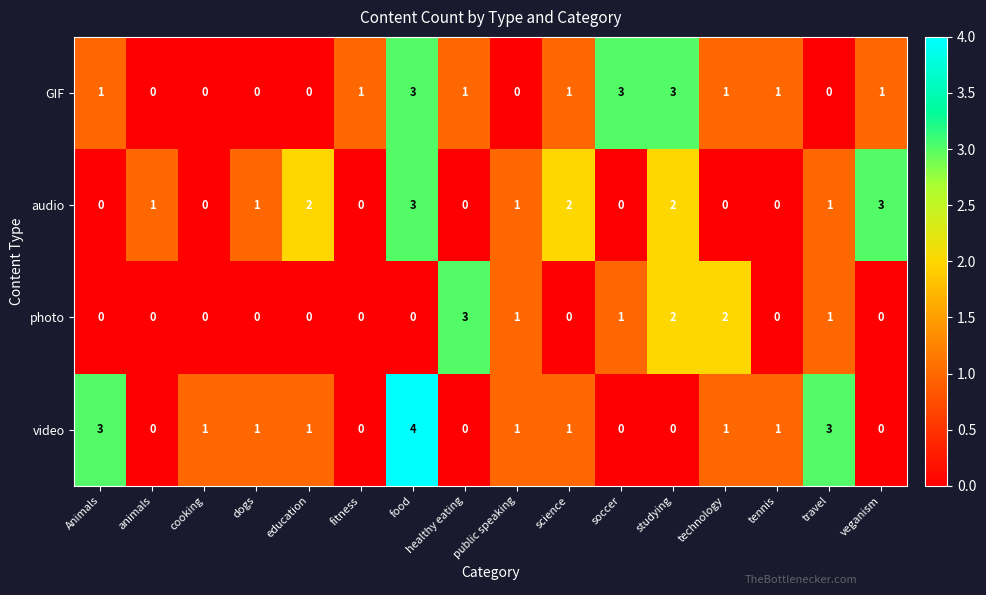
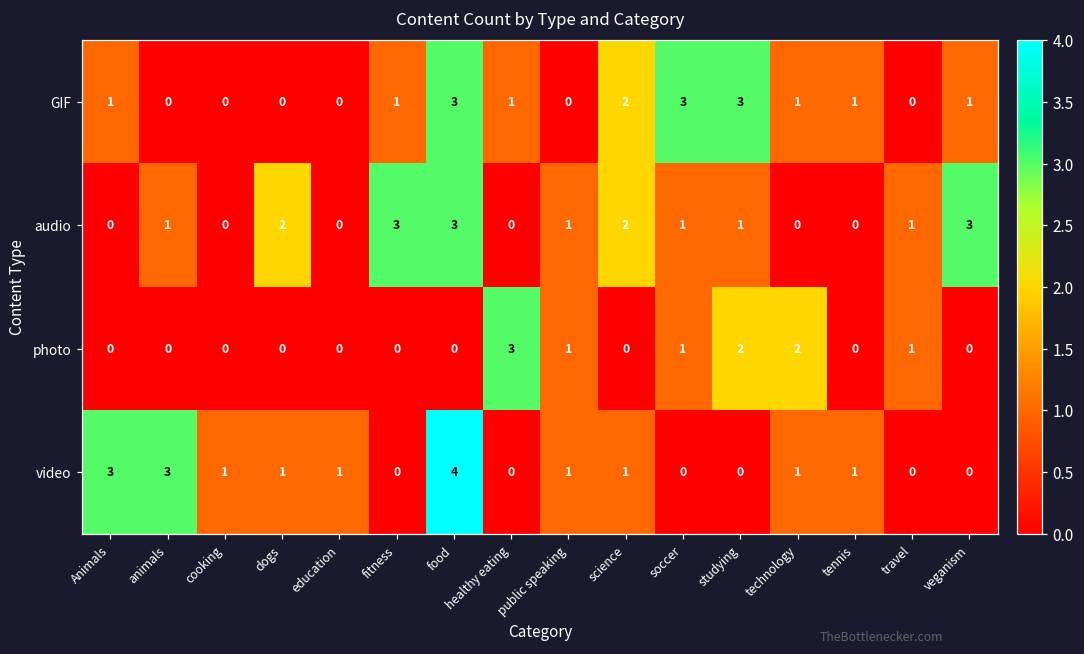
  {
    "GIF": {
      "Animals": 1,
      "animals": 0,
      "cooking": 0,
      "dogs": 0,
      "education": 0,
      "fitness": 1,
      "food": 3,
      "healthy eating": 1,
      "public speaking": 0,
-     "science": 1,
+     "science": 2,
      "soccer": 3,
      "studying": 3,
      "technology": 1,
      "tennis": 1,
      "travel": 0,
      "veganism": 1
    },
    "audio": {
      "Animals": 0,
      "animals": 1,
      "cooking": 0,
-     "dogs": 1,
-     "education": 2,
-     "fitness": 0,
+     "dogs": 2,
+     "education": 0,
+     "fitness": 3,
      "food": 3,
      "healthy eating": 0,
      "public speaking": 1,
      "science": 2,
-     "soccer": 0,
-     "studying": 2,
+     "soccer": 1,
+     "studying": 1,
      "technology": 0,
      "tennis": 0,
      "travel": 1,
      "veganism": 3
    },
    "photo": {
      "Animals": 0,
      "animals": 0,
      "cooking": 0,
      "dogs": 0,
      "education": 0,
      "fitness": 0,
      "food": 0,
      "healthy eating": 3,
      "public speaking": 1,
      "science": 0,
      "soccer": 1,
      "studying": 2,
      "technology": 2,
      "tennis": 0,
      "travel": 1,
      "veganism": 0
    },
    "video": {
      "Animals": 3,
-     "animals": 0,
+     "animals": 3,
      "cooking": 1,
      "dogs": 1,
      "education": 1,
      "fitness": 0,
      "food": 4,
      "healthy eating": 0,
      "public speaking": 1,
      "science": 1,
      "soccer": 0,
      "studying": 0,
      "technology": 1,
      "tennis": 1,
-     "travel": 3,
+     "travel": 0,
      "veganism": 0
    }
  }
